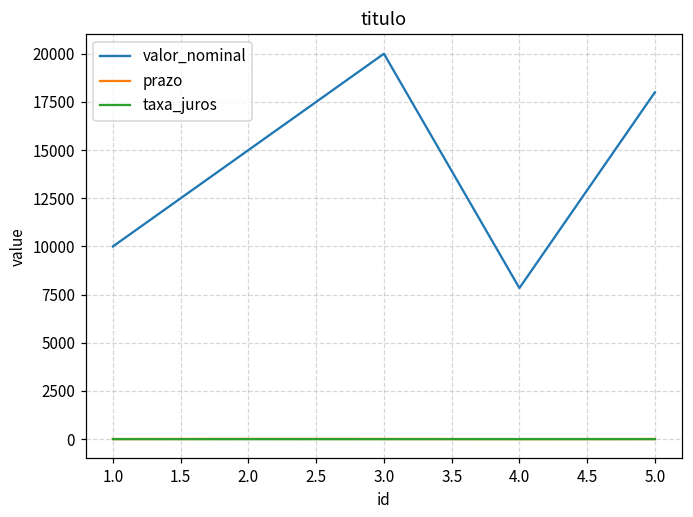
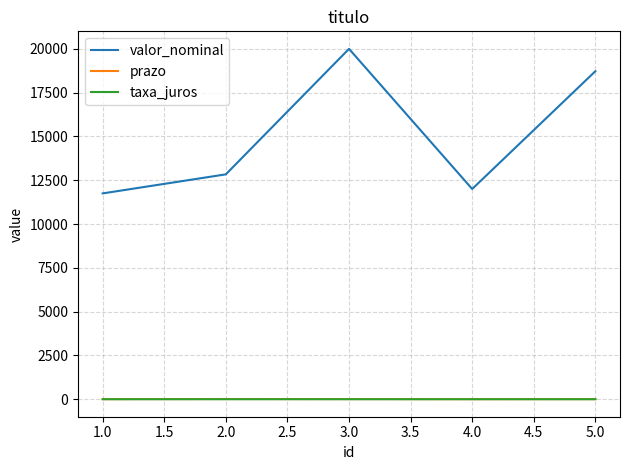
  {
    "valor_nominal": {
-     "1.0": 10000,
-     "2.0": 15000,
+     "1.0": 11700,
+     "2.0": 12800,
      "3.0": 20000,
-     "4.0": 7800,
-     "5.0": 18000
+     "4.0": 12000,
+     "5.0": 18700
    },
    "taxa_juros": {
      "1.0": 0,
      "2.0": 0,
      "3.0": 0,
      "4.0": 0,
      "5.0": 0
    }
  }
